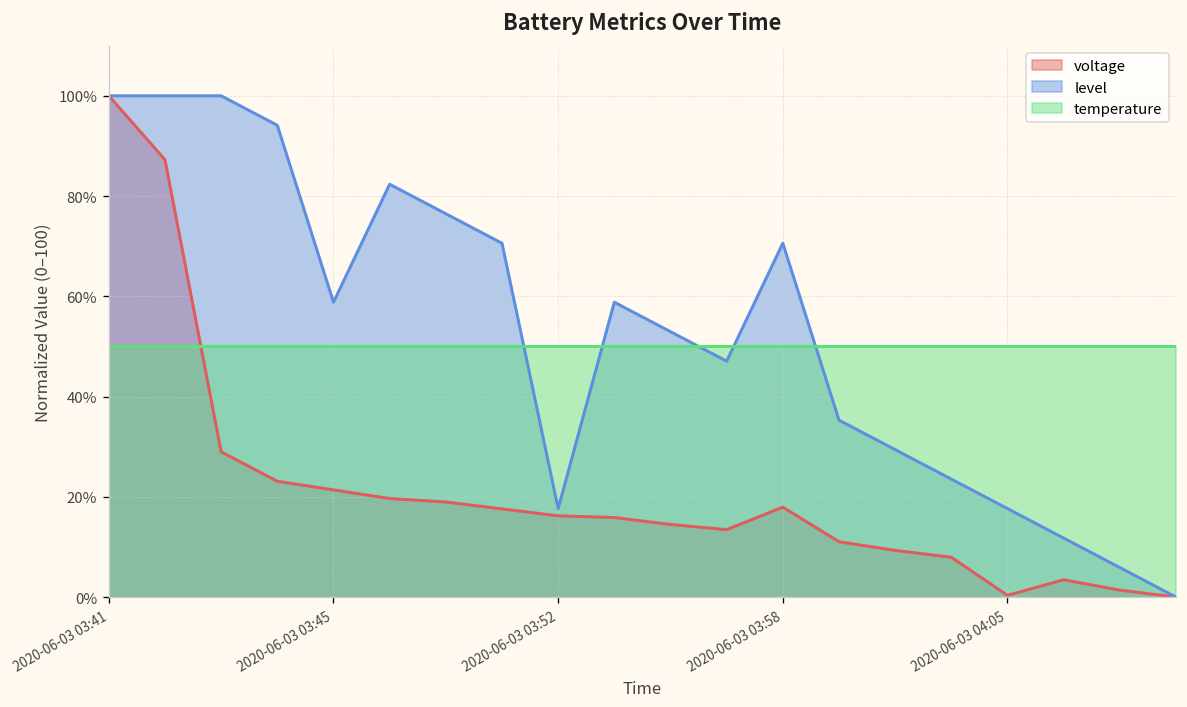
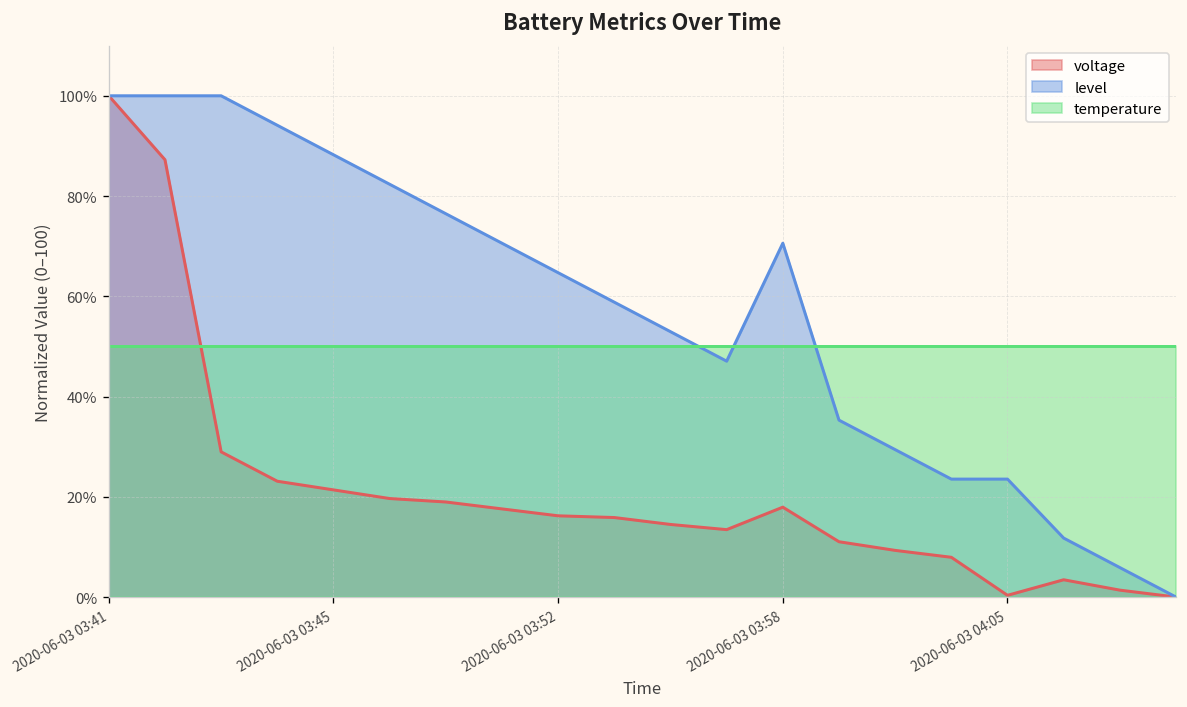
  {
    "voltage": {
      "2020-06-03 03:45": "21%",
      "2020-06-03 03:52": "16%",
      "2020-06-03 03:58": "18%",
      "2020-06-03 04:05": "0%"
    },
    "level": {
-     "2020-06-03 03:45": "59%",
-     "2020-06-03 03:52": "18%",
+     "2020-06-03 03:45": "88%",
+     "2020-06-03 03:52": "65%",
      "2020-06-03 03:58": "71%",
-     "2020-06-03 04:05": "18%"
+     "2020-06-03 04:05": "24%"
    },
    "temperature": {
      "2020-06-03 03:41": "50%",
      "2020-06-03 03:45": "50%",
      "2020-06-03 03:52": "50%",
      "2020-06-03 03:58": "50%",
      "2020-06-03 04:05": "50%"
    }
  }
